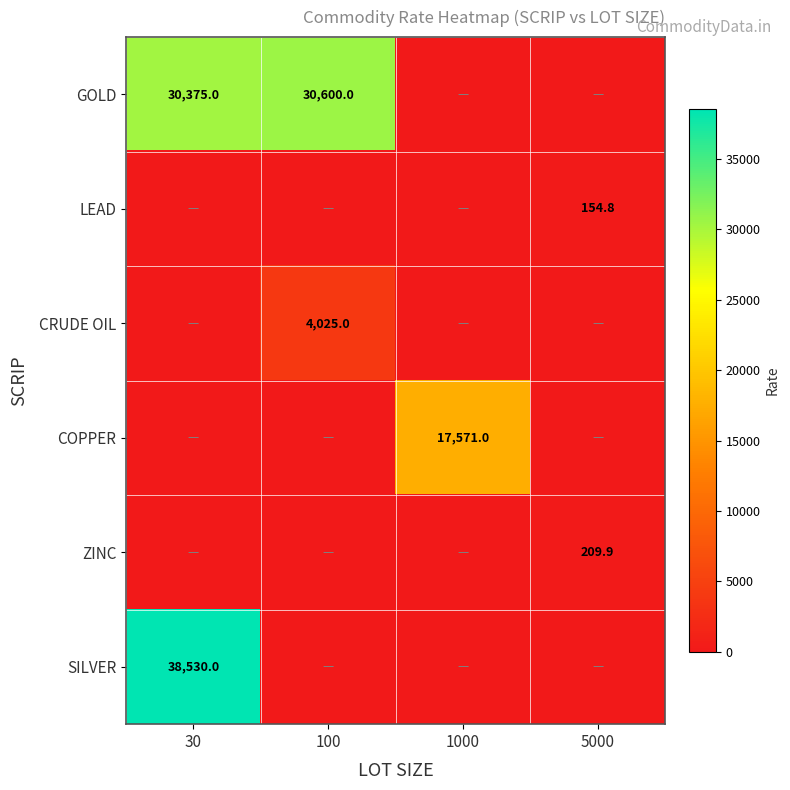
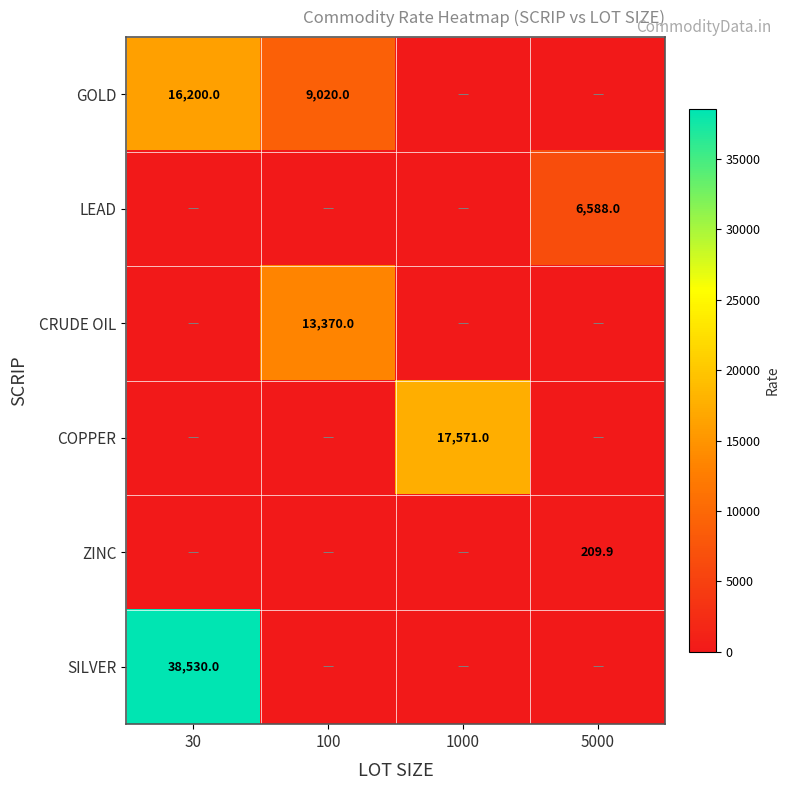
  {
    "GOLD": {
-     "30": "30,375.0",
-     "100": "30,600.0"
+     "30": "16,200.0",
+     "100": "9,020.0"
    },
    "LEAD": {
-     "5000": "154.8"
+     "5000": "6,588.0"
    },
    "CRUDE OIL": {
-     "100": "4,025.0"
+     "100": "13,370.0"
    },
    "COPPER": {
      "1000": "17,571.0"
    },
    "ZINC": {
      "5000": "209.9"
    },
    "SILVER": {
      "30": "38,530.0"
    }
  }
